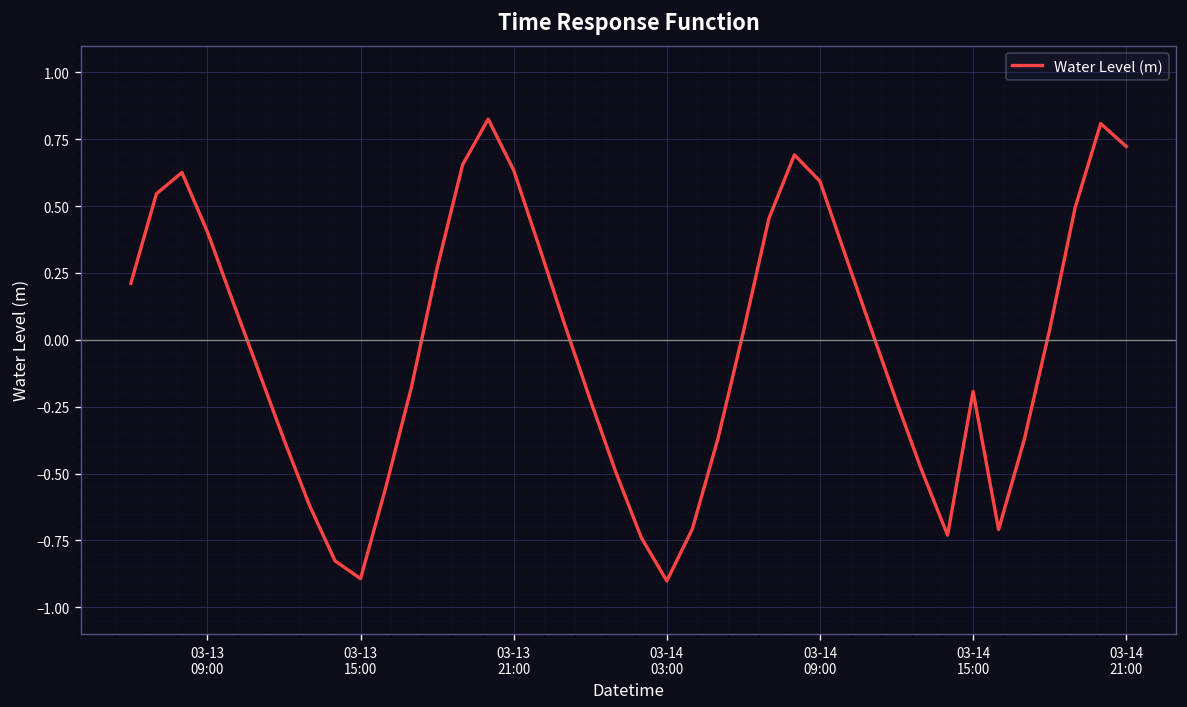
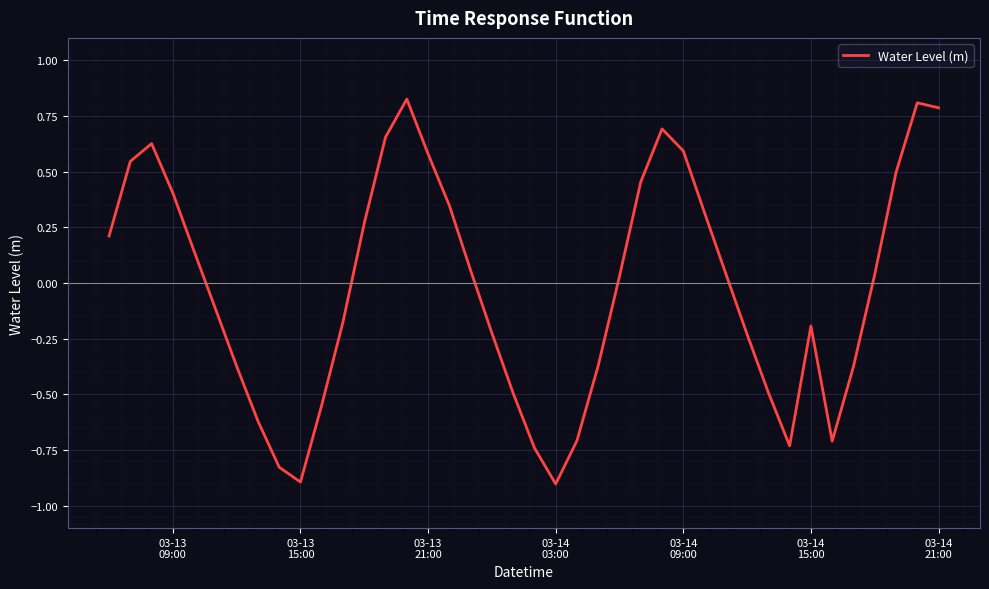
  {
    "03-13 09:00": 0.40,
    "03-13 15:00": -0.89,
-   "03-13 21:00": 0.63,
+   "03-13 21:00": 0.58,
    "03-14 03:00": -0.90,
    "03-14 09:00": 0.59,
    "03-14 15:00": -0.19,
-   "03-14 21:00": 0.72
+   "03-14 21:00": 0.79
  }
